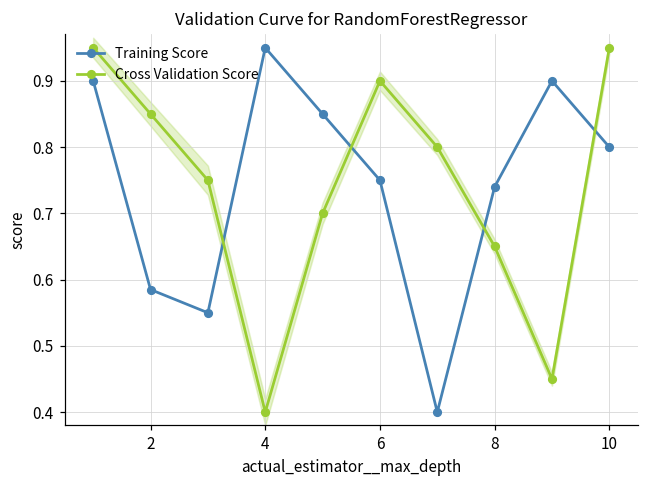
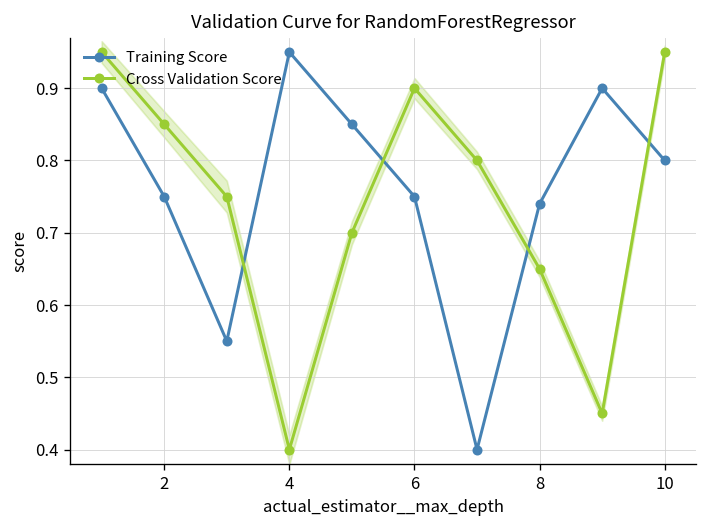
  {
    "Training Score": {
-     "2": 0.59,
+     "2": 0.75,
      "4": 0.95,
      "6": 0.75,
      "8": 0.74,
      "10": 0.80
    }
  }
